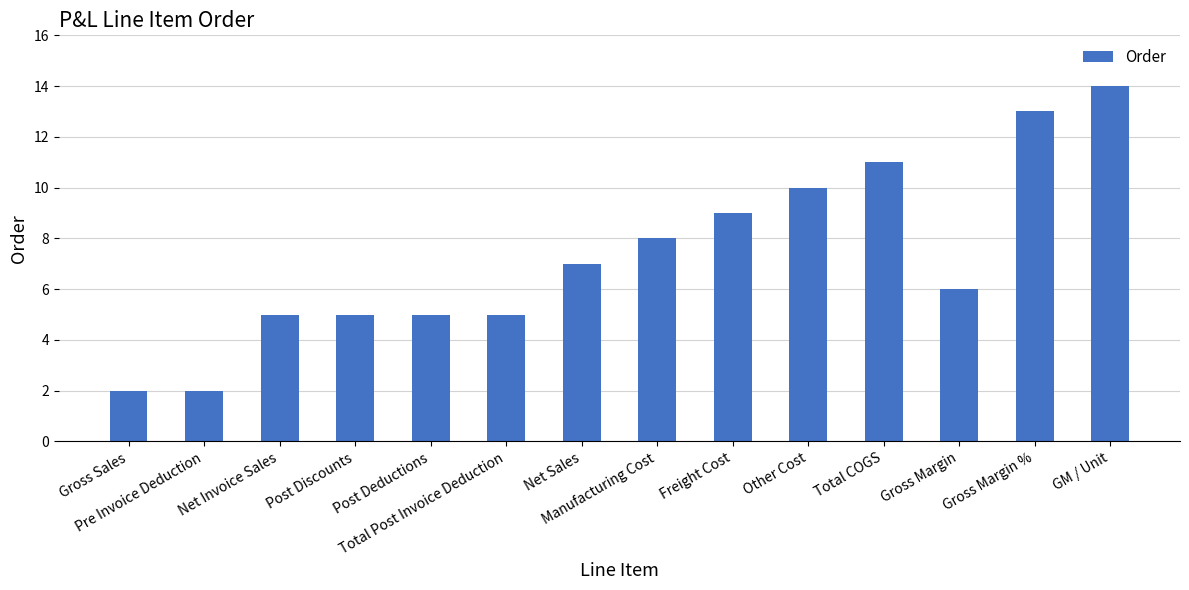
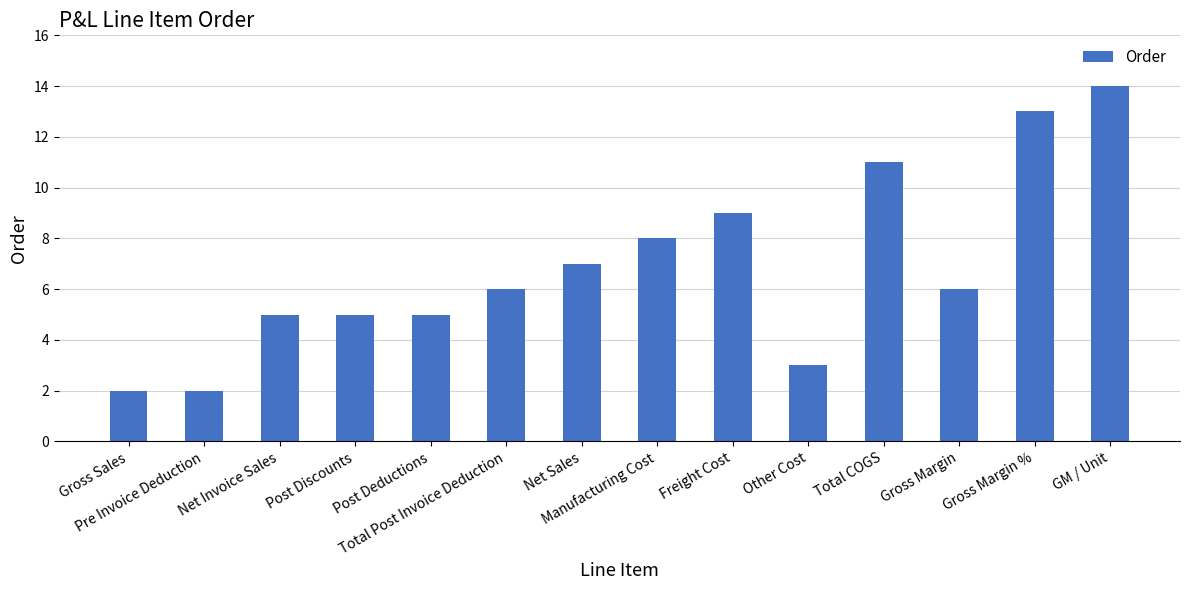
  {
    "Gross Sales": 2,
    "Pre Invoice Deduction": 2,
    "Net Invoice Sales": 5,
    "Post Discounts": 5,
    "Post Deductions": 5,
-   "Total Post Invoice Deduction": 5,
+   "Total Post Invoice Deduction": 6,
    "Net Sales": 7,
    "Manufacturing Cost": 8,
    "Freight Cost": 9,
-   "Other Cost": 10,
+   "Other Cost": 3,
    "Total COGS": 11,
    "Gross Margin": 6,
    "Gross Margin %": 13,
    "GM / Unit": 14
  }
